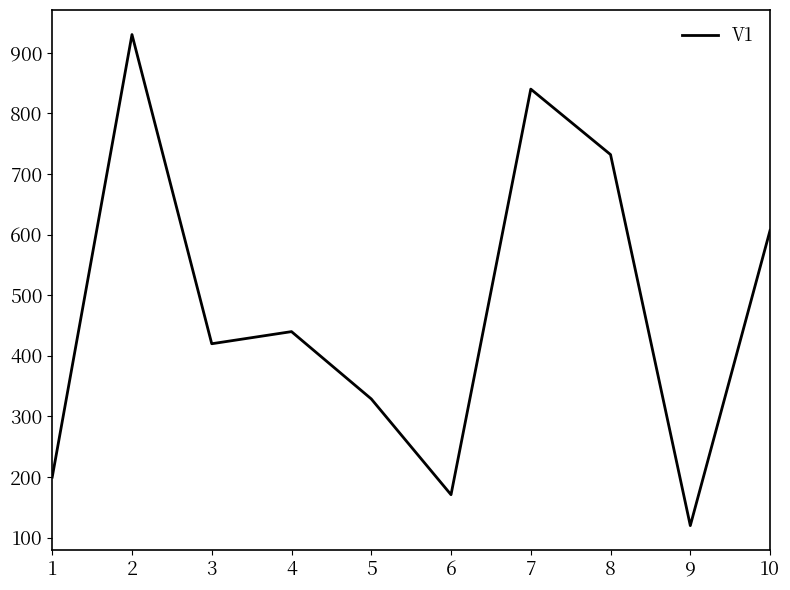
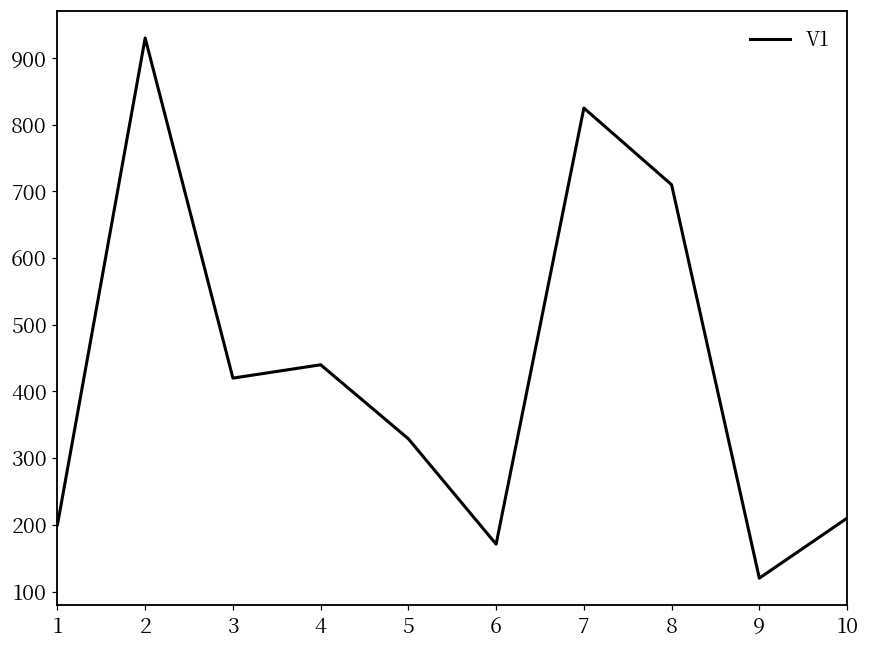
  {
    "1": 200,
    "2": 930,
    "3": 420,
    "4": 440,
    "5": 330,
    "6": 170,
-   "7": 840,
-   "8": 730,
+   "7": 830,
+   "8": 710,
    "9": 120,
-   "10": 610
+   "10": 210
  }
